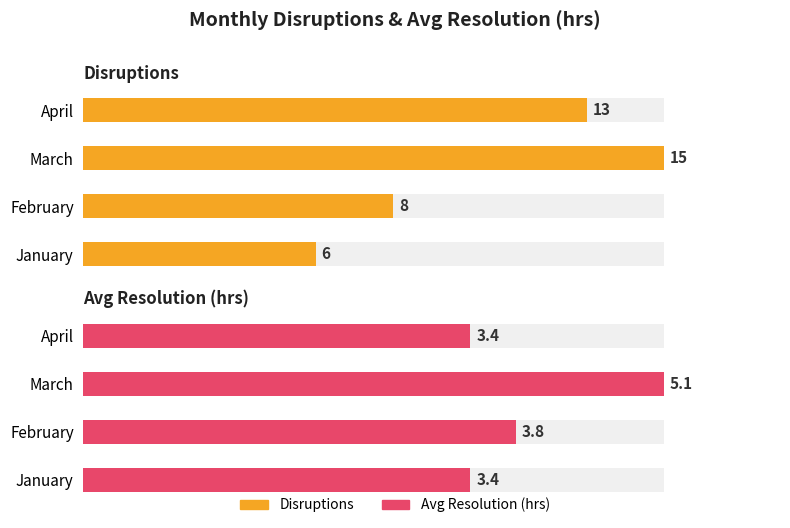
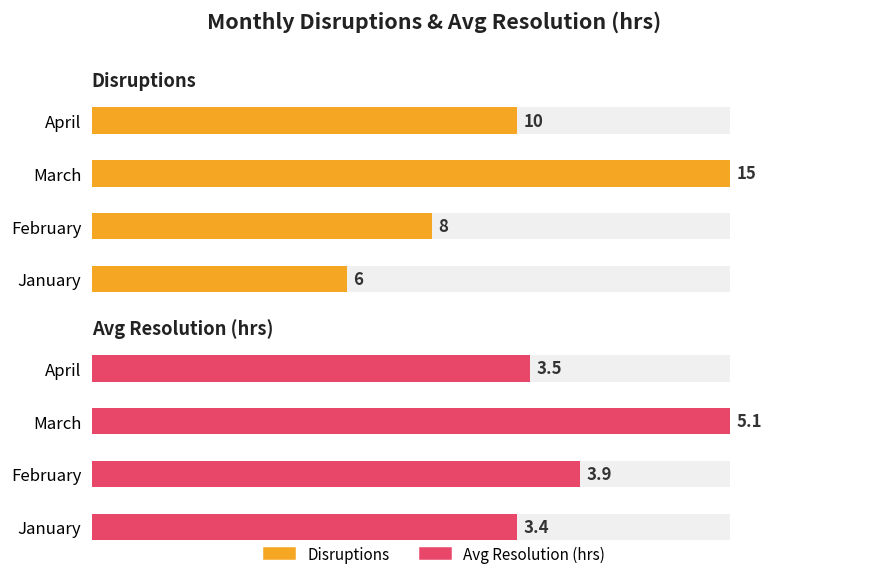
  {
    "Disruptions": {
      "Disruptions": {
-       "April": 13,
+       "April": 10,
        "March": 15
      }
    },
    "Avg Resolution (hrs)": {
      "Avg Resolution (hrs)": {
-       "April": 3.4,
+       "April": 3.5,
        "March": 5.1,
-       "February": 3.8
+       "February": 3.9
      }
    }
  }
